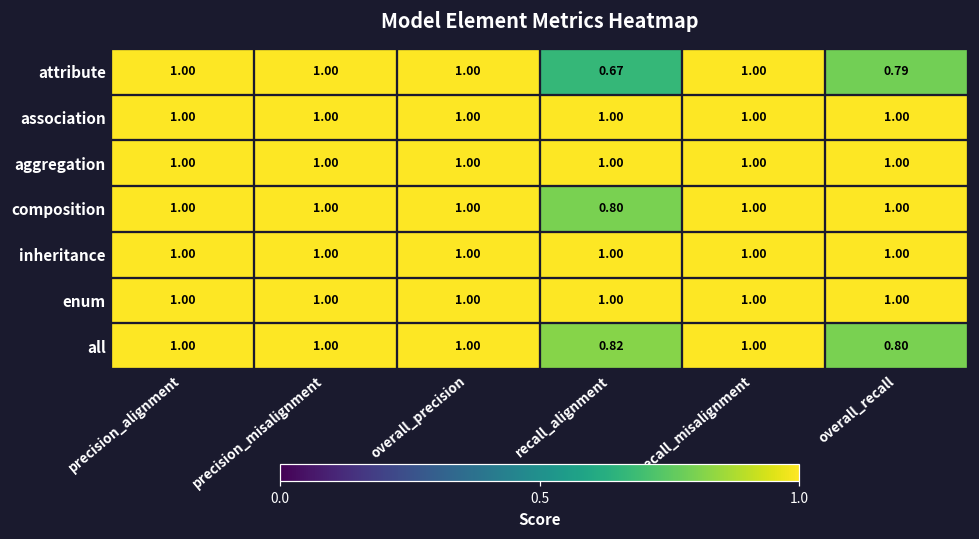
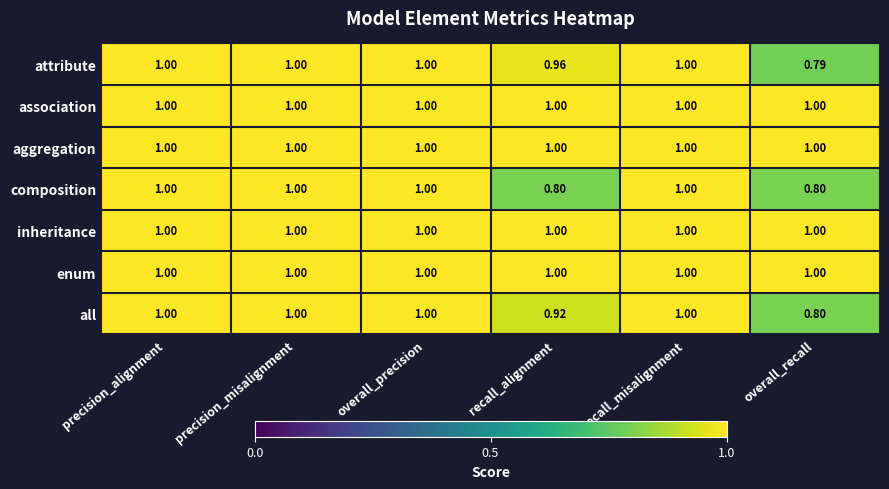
  {
    "attribute": {
      "precision_alignment": 1.00,
      "precision_misalignment": 1.00,
      "overall_precision": 1.00,
-     "recall_alignment": 0.67,
+     "recall_alignment": 0.96,
      "recall_misalignment": 1.00,
      "overall_recall": 0.79
    },
    "association": {
      "precision_alignment": 1.00,
      "precision_misalignment": 1.00,
      "overall_precision": 1.00,
      "recall_alignment": 1.00,
      "recall_misalignment": 1.00,
      "overall_recall": 1.00
    },
    "aggregation": {
      "precision_alignment": 1.00,
      "precision_misalignment": 1.00,
      "overall_precision": 1.00,
      "recall_alignment": 1.00,
      "recall_misalignment": 1.00,
      "overall_recall": 1.00
    },
    "composition": {
      "precision_alignment": 1.00,
      "precision_misalignment": 1.00,
      "overall_precision": 1.00,
      "recall_alignment": 0.80,
      "recall_misalignment": 1.00,
-     "overall_recall": 1.00
+     "overall_recall": 0.80
    },
    "inheritance": {
      "precision_alignment": 1.00,
      "precision_misalignment": 1.00,
      "overall_precision": 1.00,
      "recall_alignment": 1.00,
      "recall_misalignment": 1.00,
      "overall_recall": 1.00
    },
    "enum": {
      "precision_alignment": 1.00,
      "precision_misalignment": 1.00,
      "overall_precision": 1.00,
      "recall_alignment": 1.00,
      "recall_misalignment": 1.00,
      "overall_recall": 1.00
    },
    "all": {
      "precision_alignment": 1.00,
      "precision_misalignment": 1.00,
      "overall_precision": 1.00,
-     "recall_alignment": 0.82,
+     "recall_alignment": 0.92,
      "recall_misalignment": 1.00,
      "overall_recall": 0.80
    }
  }
